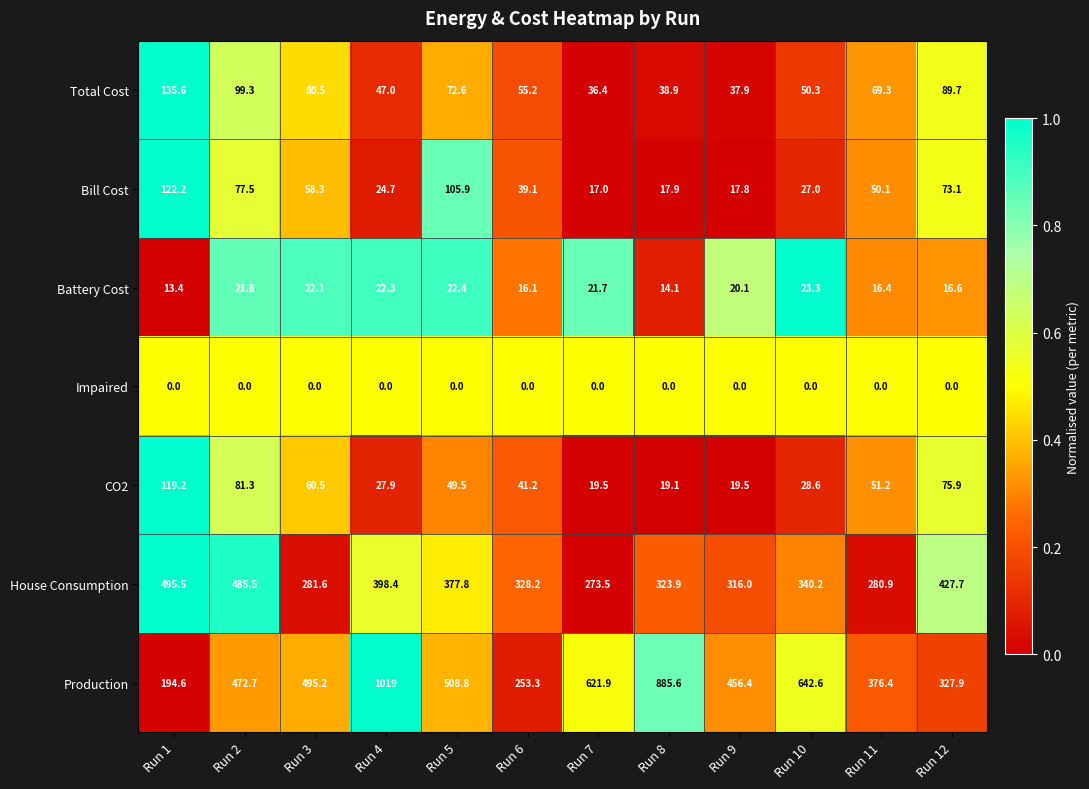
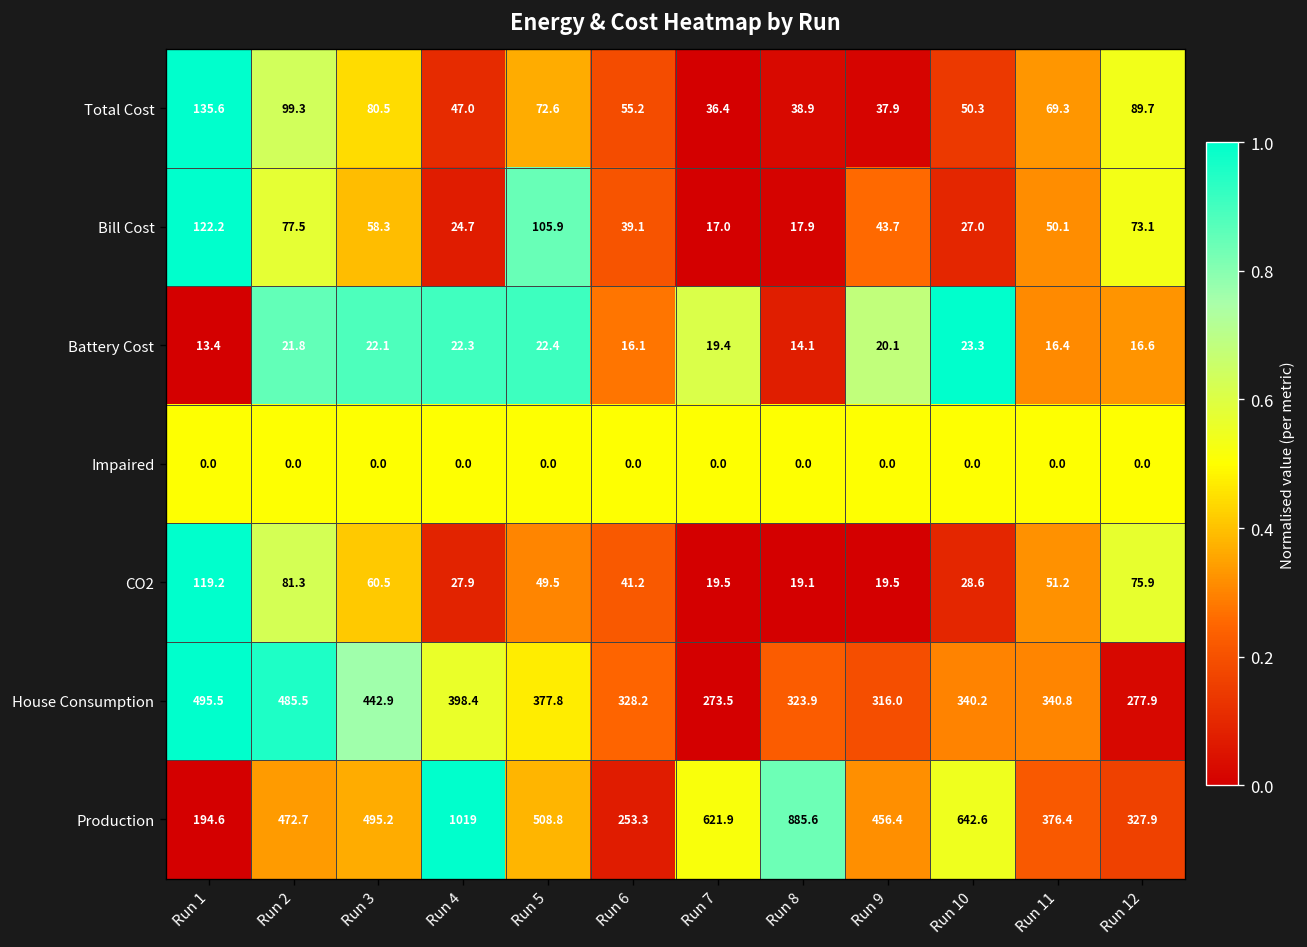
  {
    "Total Cost": {
      "Run 1": 135.6,
      "Run 2": 99.3,
      "Run 3": 80.5,
      "Run 4": 47.0,
      "Run 5": 72.6,
      "Run 6": 55.2,
      "Run 7": 36.4,
      "Run 8": 38.9,
      "Run 9": 37.9,
      "Run 10": 50.3,
      "Run 11": 69.3,
      "Run 12": 89.7
    },
    "Bill Cost": {
      "Run 1": 122.2,
      "Run 2": 77.5,
      "Run 3": 58.3,
      "Run 4": 24.7,
      "Run 5": 105.9,
      "Run 6": 39.1,
      "Run 7": 17.0,
      "Run 8": 17.9,
-     "Run 9": 17.8,
+     "Run 9": 43.7,
      "Run 10": 27.0,
      "Run 11": 50.1,
      "Run 12": 73.1
    },
    "Battery Cost": {
      "Run 1": 13.4,
      "Run 2": 21.8,
      "Run 3": 22.1,
      "Run 4": 22.3,
      "Run 5": 22.4,
      "Run 6": 16.1,
-     "Run 7": 21.7,
+     "Run 7": 19.4,
      "Run 8": 14.1,
      "Run 9": 20.1,
      "Run 10": 23.3,
      "Run 11": 16.4,
      "Run 12": 16.6
    },
    "Impaired": {
      "Run 1": 0.0,
      "Run 2": 0.0,
      "Run 3": 0.0,
      "Run 4": 0.0,
      "Run 5": 0.0,
      "Run 6": 0.0,
      "Run 7": 0.0,
      "Run 8": 0.0,
      "Run 9": 0.0,
      "Run 10": 0.0,
      "Run 11": 0.0,
      "Run 12": 0.0
    },
    "CO2": {
      "Run 1": 119.2,
      "Run 2": 81.3,
      "Run 3": 60.5,
      "Run 4": 27.9,
      "Run 5": 49.5,
      "Run 6": 41.2,
      "Run 7": 19.5,
      "Run 8": 19.1,
      "Run 9": 19.5,
      "Run 10": 28.6,
      "Run 11": 51.2,
      "Run 12": 75.9
    },
    "House Consumption": {
      "Run 1": 495.5,
      "Run 2": 485.5,
-     "Run 3": 281.6,
+     "Run 3": 442.9,
      "Run 4": 398.4,
      "Run 5": 377.8,
      "Run 6": 328.2,
      "Run 7": 273.5,
      "Run 8": 323.9,
      "Run 9": 316.0,
      "Run 10": 340.2,
-     "Run 11": 280.9,
-     "Run 12": 427.7
+     "Run 11": 340.8,
+     "Run 12": 277.9
    },
    "Production": {
      "Run 1": 194.6,
      "Run 2": 472.7,
      "Run 3": 495.2,
      "Run 4": 1019,
      "Run 5": 508.8,
      "Run 6": 253.3,
      "Run 7": 621.9,
      "Run 8": 885.6,
      "Run 9": 456.4,
      "Run 10": 642.6,
      "Run 11": 376.4,
      "Run 12": 327.9
    }
  }
